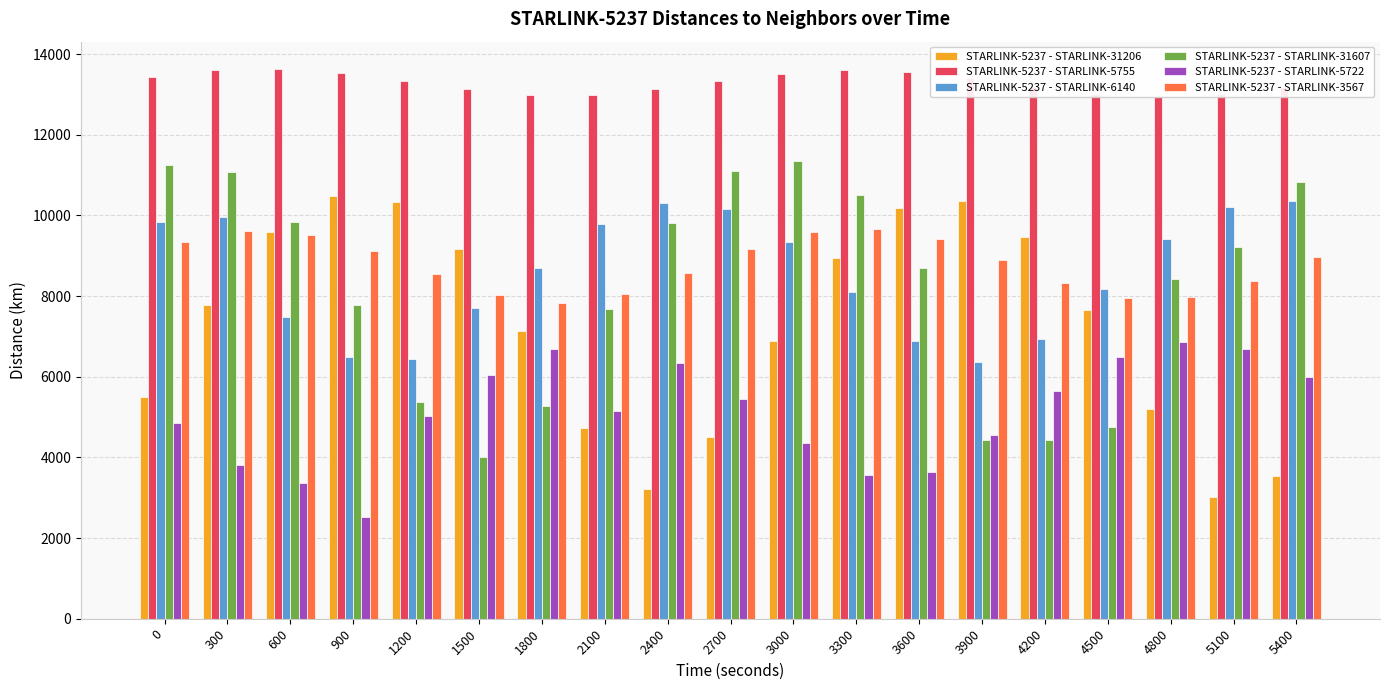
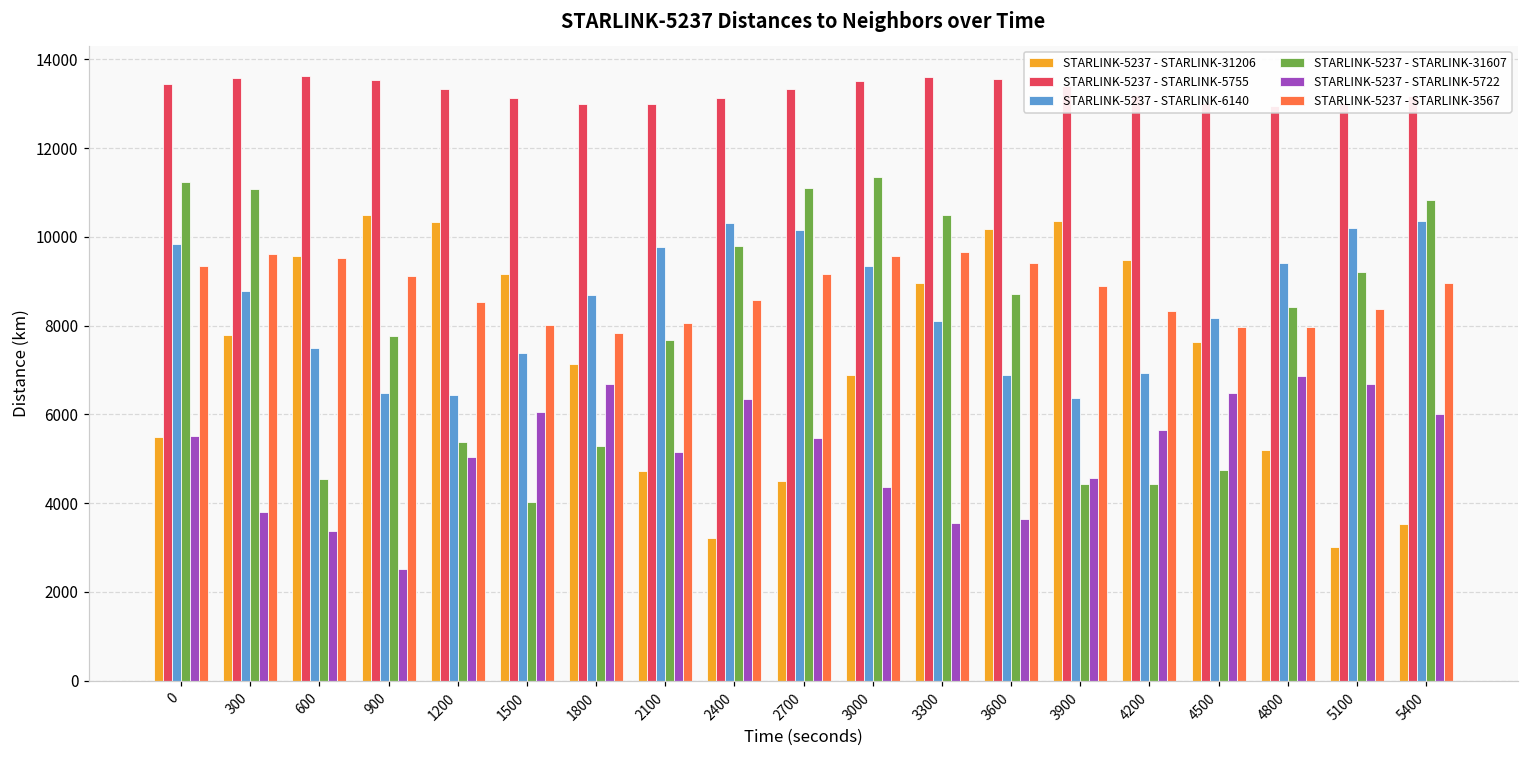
  {
    "STARLINK-5237 - STARLINK-31206": {
      "0": 5500,
      "300": 7800,
      "600": 9600,
      "900": 10500,
      "1200": 10300,
      "1500": 9200,
      "1800": 7100,
      "2100": 4700,
      "2400": 3200,
      "2700": 4500,
      "3000": 6900,
      "3300": 9000,
      "3600": 10200,
      "3900": 10400,
      "4200": 9500,
      "4500": 7600,
      "4800": 5200,
      "5100": 3000,
      "5400": 3500
    },
    "STARLINK-5237 - STARLINK-6140": {
      "0": 9800,
-     "300": 10000,
+     "300": 8800,
      "600": 7500,
      "900": 6500,
      "1200": 6400,
-     "1500": 7700,
+     "1500": 7400,
      "1800": 8700,
      "2100": 9800,
      "2400": 10300,
      "2700": 10200,
      "3000": 9300,
      "3300": 8100,
      "3600": 6900,
      "3900": 6400,
      "4200": 6900,
      "4500": 8200,
      "4800": 9400,
      "5100": 10200,
      "5400": 10400
    },
    "STARLINK-5237 - STARLINK-31607": {
      "0": 11200,
      "300": 11100,
-     "600": 9800,
+     "600": 4500,
      "900": 7800,
      "1200": 5400,
      "1500": 4000,
      "1800": 5300,
      "2100": 7700,
      "2400": 9800,
      "2700": 11100,
      "3000": 11300,
      "3300": 10500,
      "3600": 8700,
      "3900": 4400,
      "4200": 4400,
      "4500": 4800,
      "4800": 8400,
      "5100": 9200,
      "5400": 10800
    },
    "STARLINK-5237 - STARLINK-5722": {
-     "0": 4900,
+     "0": 5500,
      "300": 3800,
      "600": 3400,
      "900": 2500,
      "1200": 5000,
      "1500": 6000,
      "1800": 6700,
      "2100": 5200,
      "2400": 6300,
      "2700": 5500,
      "3000": 4400,
      "3300": 3600,
      "3600": 3600,
      "3900": 4600,
      "4200": 5700,
      "4500": 6500,
      "4800": 6900,
      "5100": 6700,
      "5400": 6000
    }
  }
